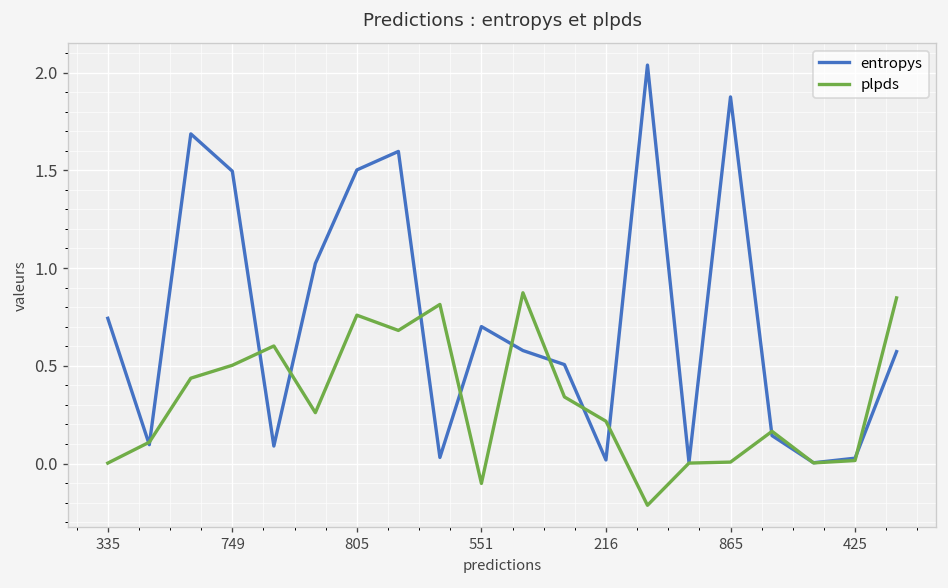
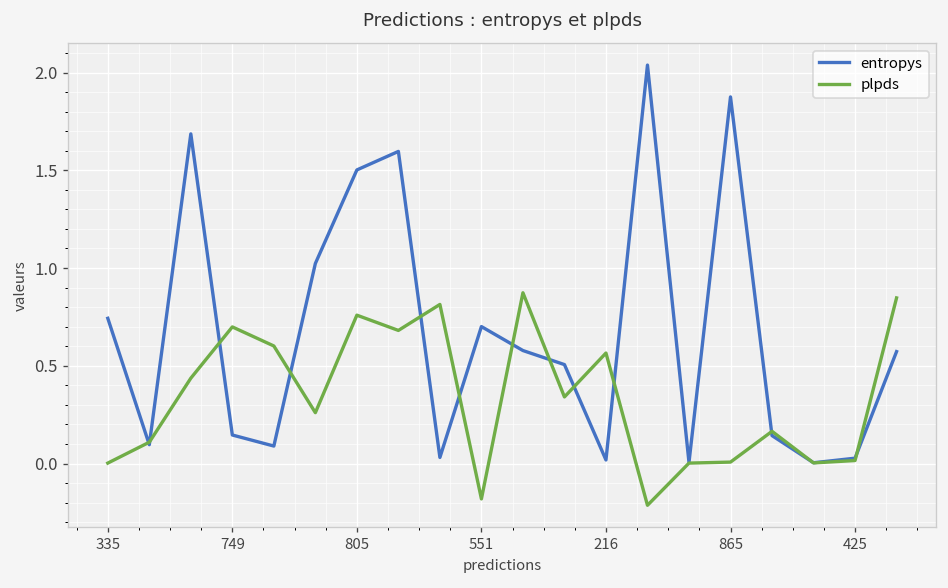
  {
    "entropys": {
      "335": 0.74,
-     "749": 1.50,
+     "749": 0.15,
      "805": 1.50,
      "551": 0.70,
      "216": 0.02,
      "865": 1.88
    },
    "plpds": {
      "335": 0.00,
-     "749": 0.50,
+     "749": 0.70,
      "805": 0.76,
-     "551": -0.10,
-     "216": 0.22,
+     "551": -0.18,
+     "216": 0.57,
      "865": 0.01
    }
  }
